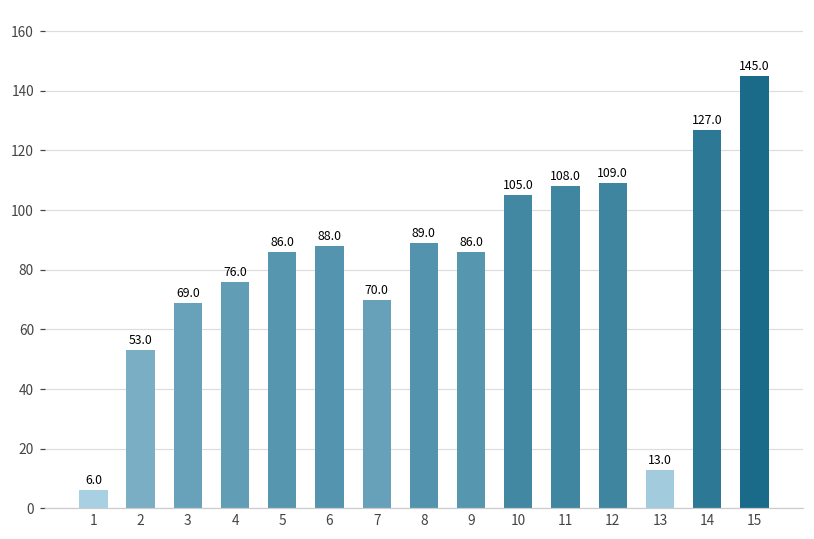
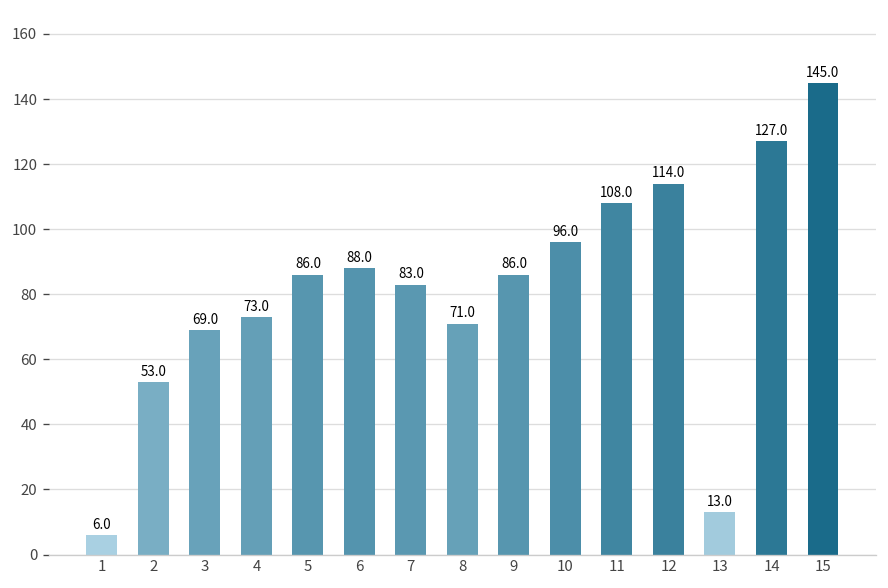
  {
    "1": 6.0,
    "2": 53.0,
    "3": 69.0,
-   "4": 76.0,
+   "4": 73.0,
    "5": 86.0,
    "6": 88.0,
-   "7": 70.0,
-   "8": 89.0,
+   "7": 83.0,
+   "8": 71.0,
    "9": 86.0,
-   "10": 105.0,
+   "10": 96.0,
    "11": 108.0,
-   "12": 109.0,
+   "12": 114.0,
    "13": 13.0,
    "14": 127.0,
    "15": 145.0
  }
